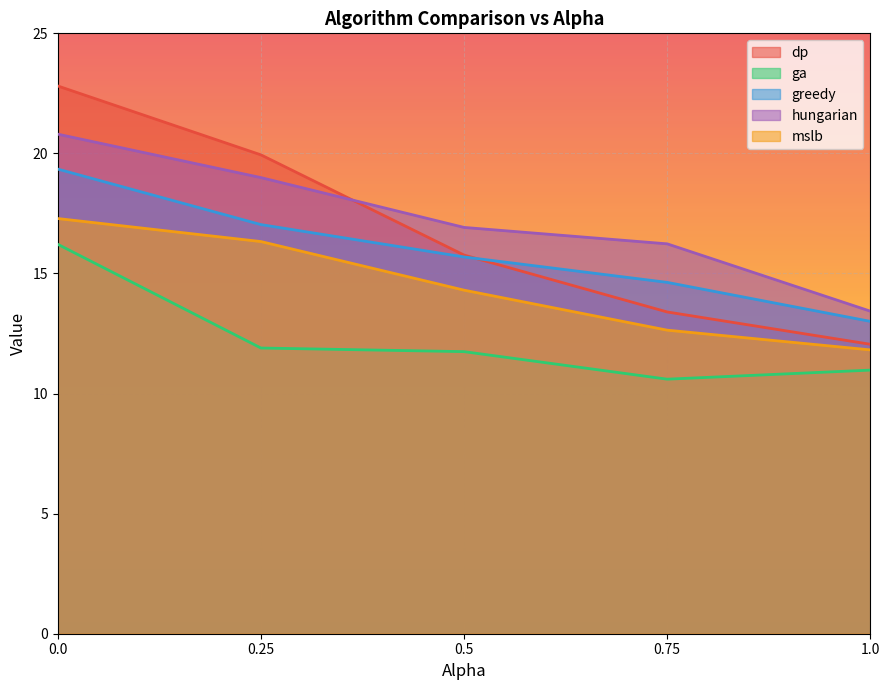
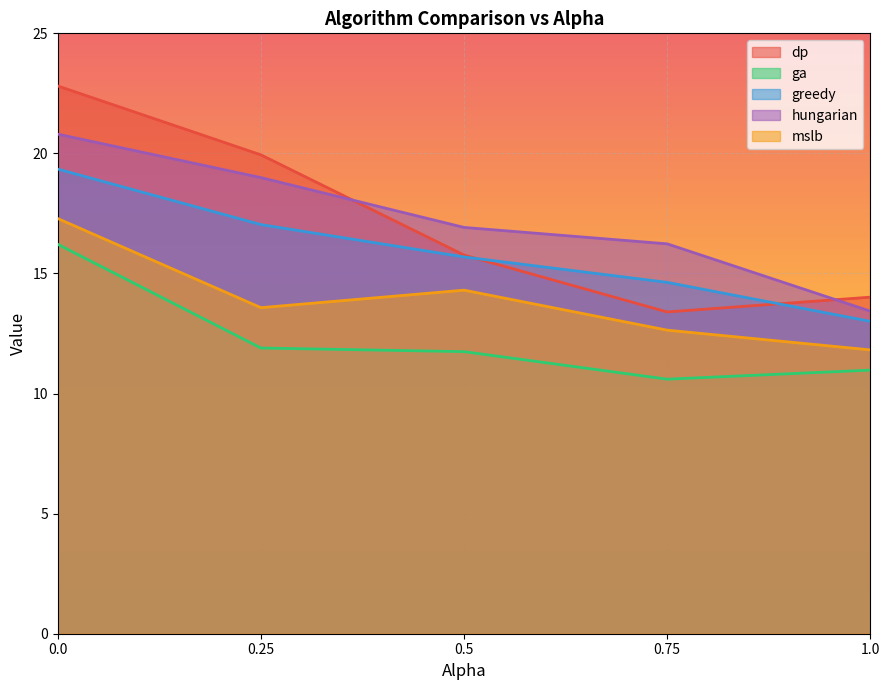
  {
    "dp": {
      "0.0": 22.8,
      "0.25": 19.9,
      "0.75": 13.4,
-     "1.0": 12.1
+     "1.0": 14.0
    },
    "ga": {
      "0.0": 16.2,
      "0.25": 11.9,
      "0.5": 11.7,
      "0.75": 10.6,
      "1.0": 11.0
    },
    "greedy": {
      "0.0": 19.3,
      "0.25": 17.0,
      "0.75": 14.6,
      "1.0": 13.0
    },
    "hungarian": {
      "0.0": 20.8,
      "0.25": 19.0,
      "0.5": 16.9,
      "0.75": 16.2,
      "1.0": 13.4
    },
    "mslb": {
      "0.0": 17.3,
-     "0.25": 16.3,
+     "0.25": 13.6,
      "0.5": 14.3,
      "0.75": 12.6,
      "1.0": 11.8
    }
  }
